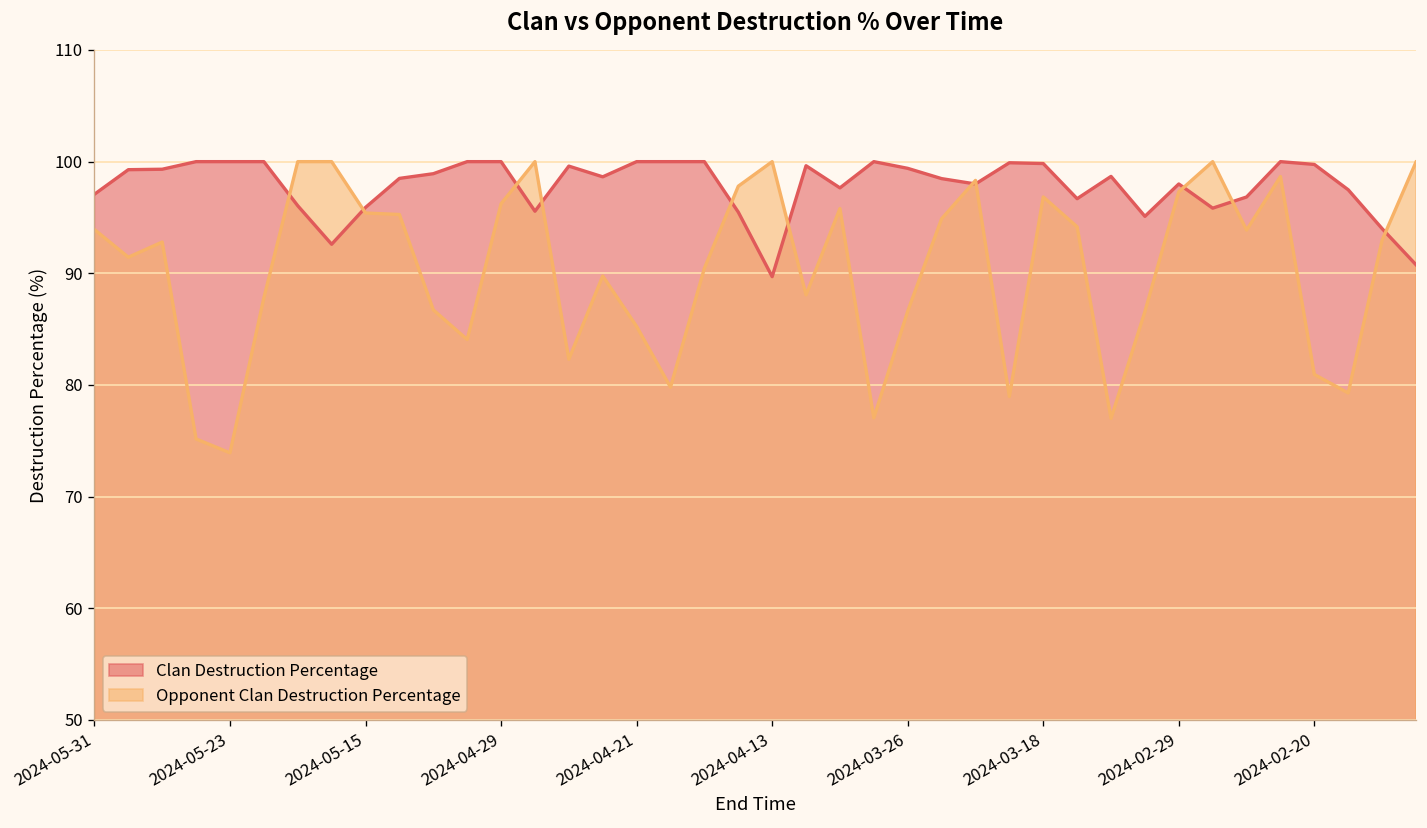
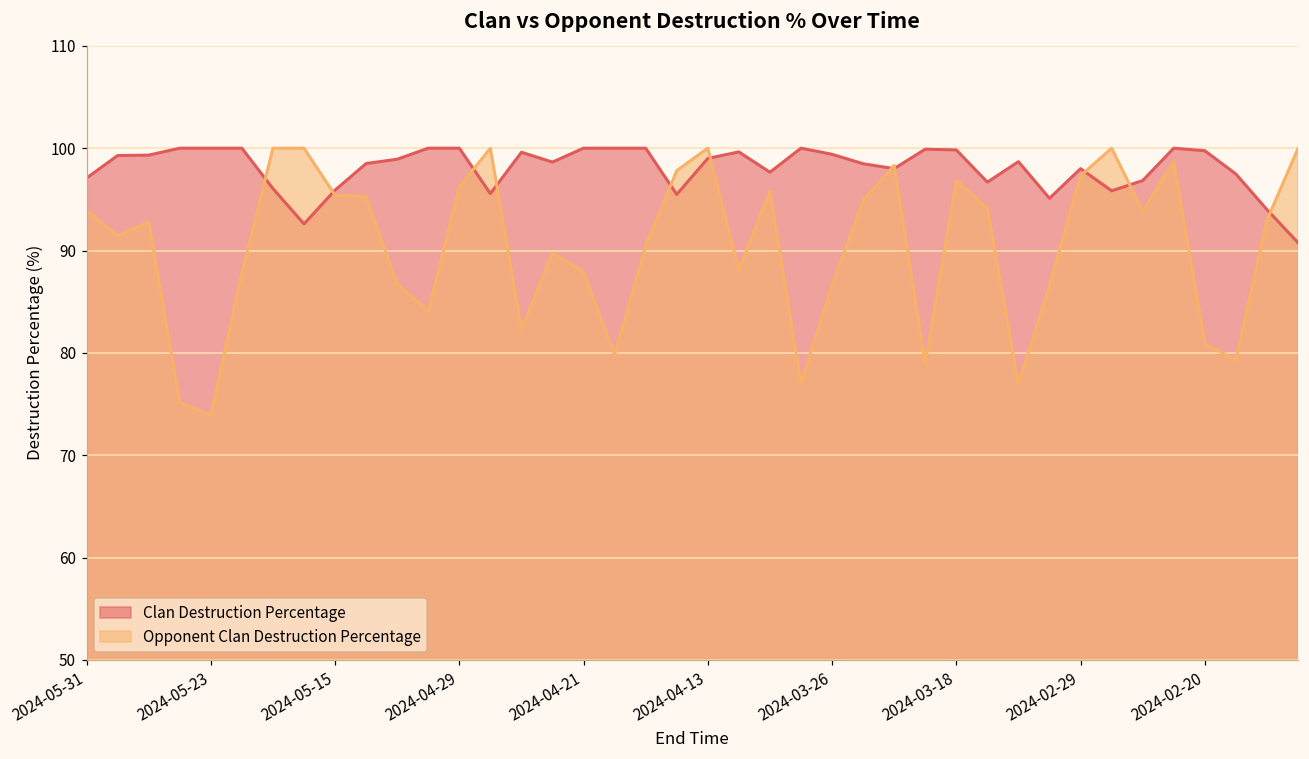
  {
    "Clan Destruction Percentage": {
      "2024-05-31": 97,
      "2024-05-23": 100,
      "2024-05-15": 96,
      "2024-04-29": 100,
      "2024-04-21": 100,
-     "2024-04-13": 90,
+     "2024-04-13": 99,
      "2024-03-26": 99,
      "2024-03-18": 100,
      "2024-02-29": 98,
      "2024-02-20": 100
    },
    "Opponent Clan Destruction Percentage": {
      "2024-05-31": 94,
      "2024-05-23": 74,
      "2024-05-15": 95,
      "2024-04-29": 96,
-     "2024-04-21": 85,
+     "2024-04-21": 88,
      "2024-04-13": 100,
      "2024-03-26": 87,
      "2024-03-18": 97,
      "2024-02-29": 97,
      "2024-02-20": 81
    }
  }
